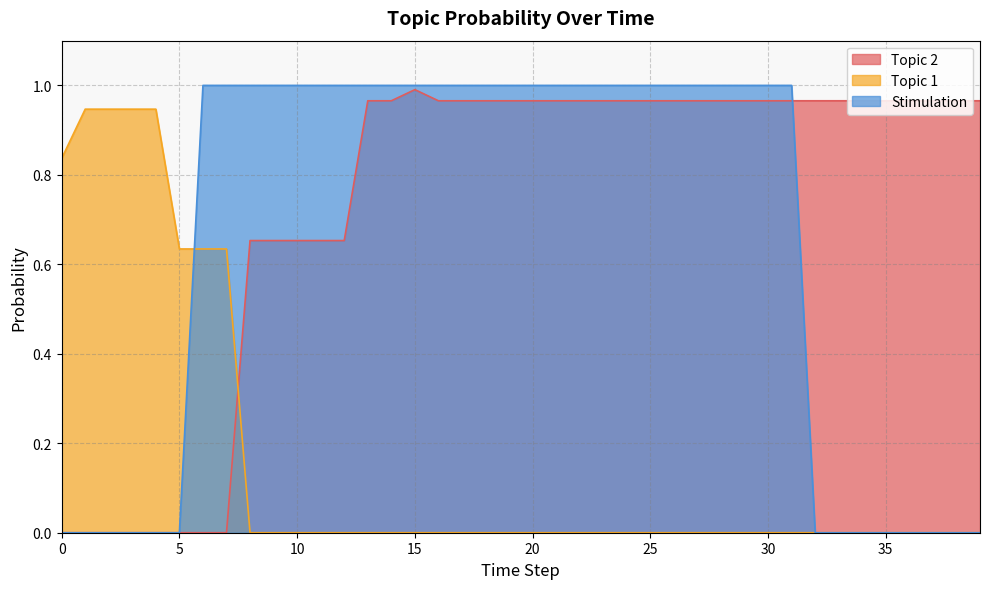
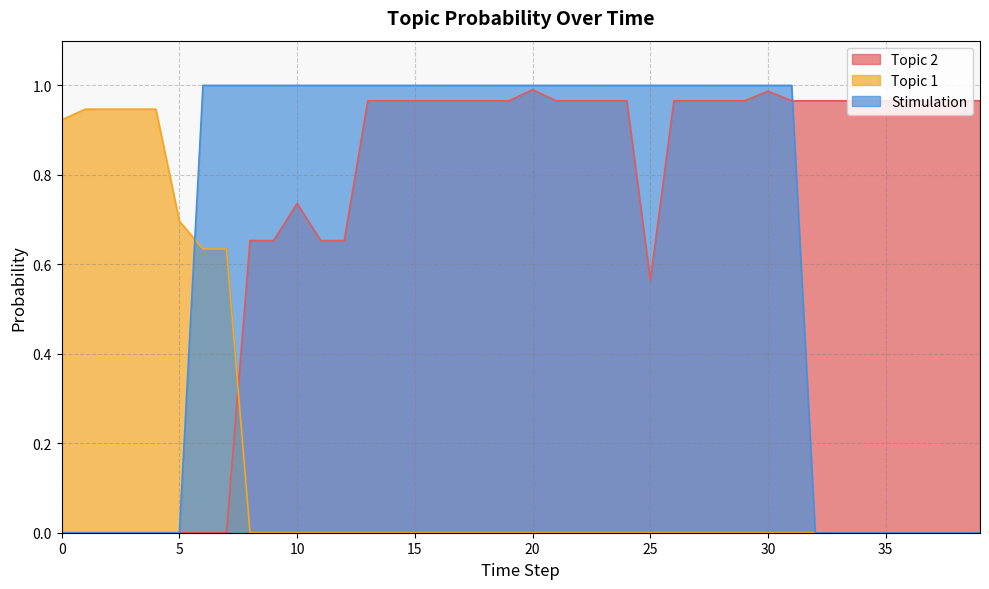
  {
    "Topic 2": {
-     "10": 0.65,
-     "15": 0.99,
-     "20": 0.97,
-     "25": 0.97,
-     "30": 0.97
+     "10": 0.74,
+     "15": 0.97,
+     "20": 0.99,
+     "25": 0.56,
+     "30": 0.99
    },
    "Topic 1": {
-     "0": 0.84,
-     "5": 0.63,
+     "0": 0.92,
+     "5": 0.70,
      "10": 0.00,
      "15": 0.00,
      "20": 0.00,
      "25": 0.00,
      "30": 0.00
    },
    "Stimulation": {
      "10": 1.00,
      "15": 1.00,
      "20": 1.00,
      "25": 1.00,
      "30": 1.00
    }
  }
